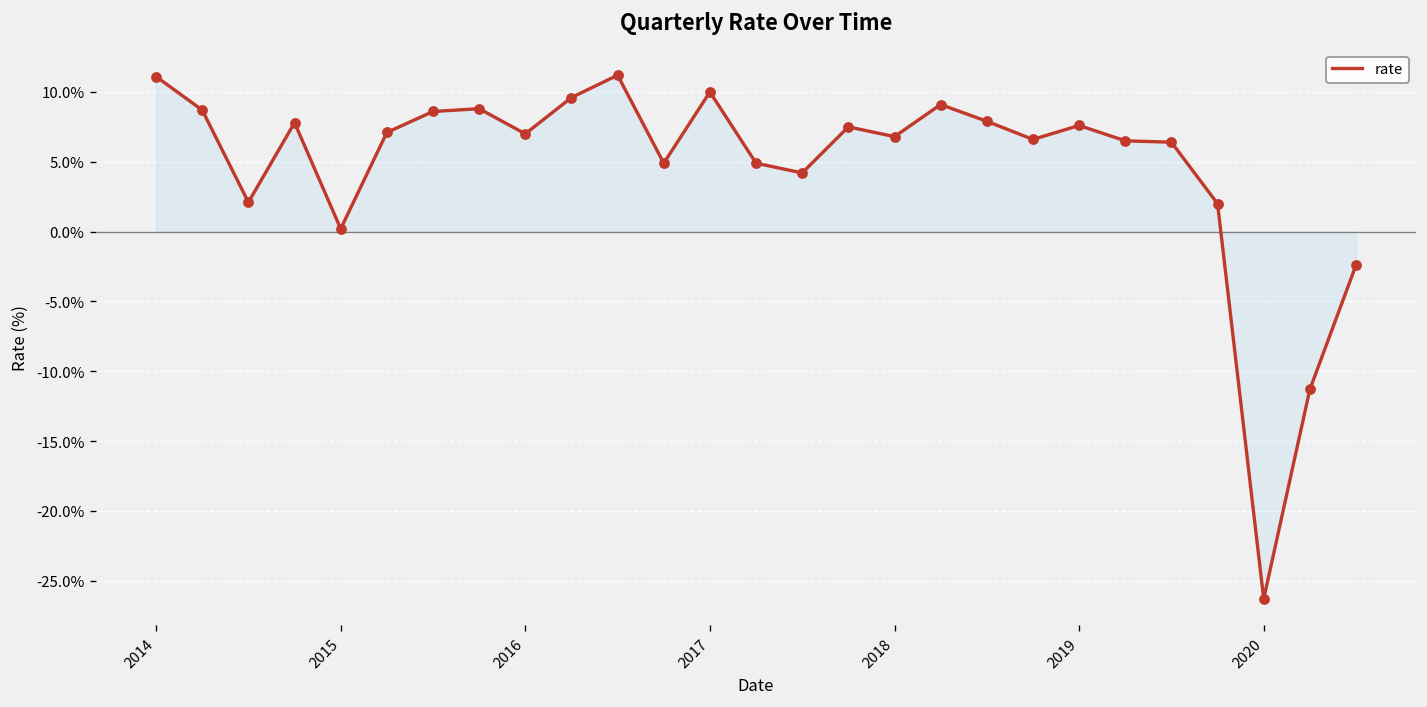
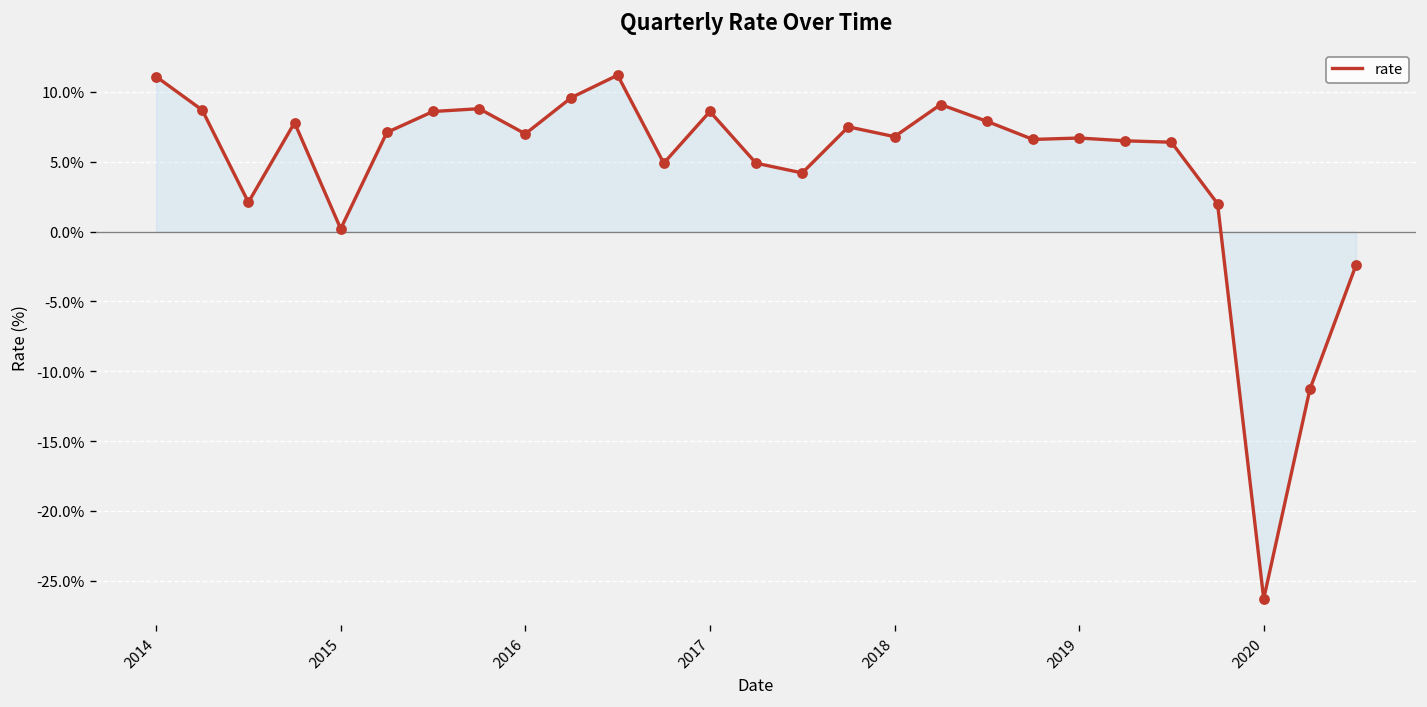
  {
    "rate": {
-     "2017": "10.0%",
-     "2019": "7.6%",
+     "2017": "8.6%",
+     "2019": "6.7%",
      "2020": "-26.3%"
    }
  }
